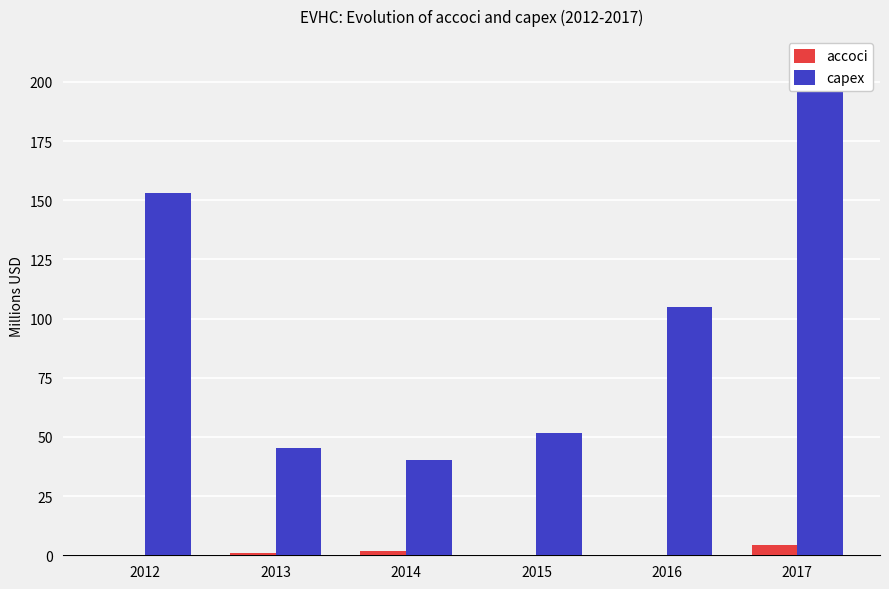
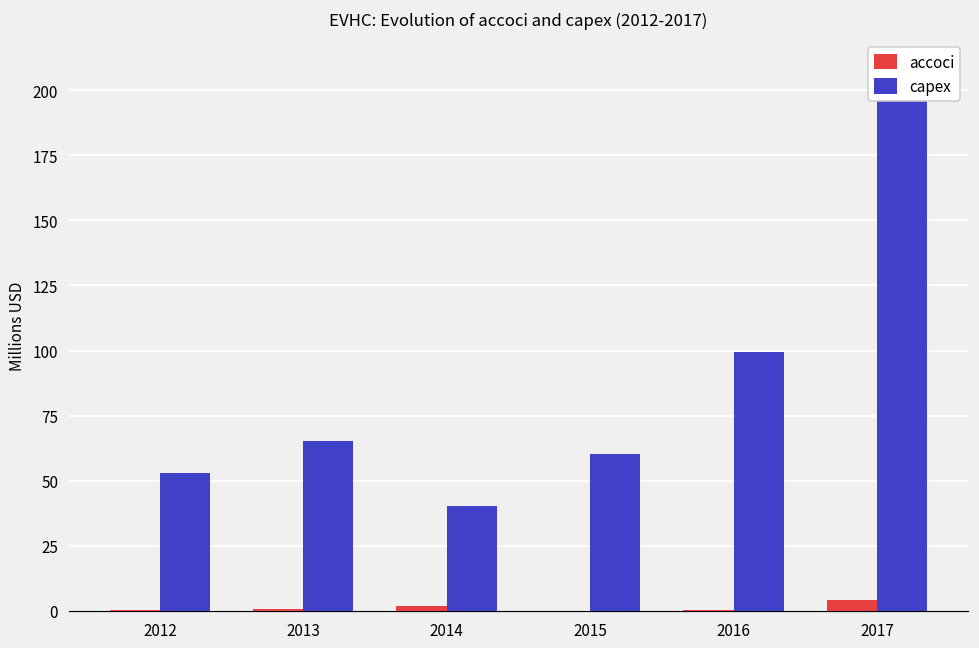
  {
    "accoci": {
      "2014": 2,
      "2015": 0,
      "2017": 4
    },
    "capex": {
-     "2012": 153,
-     "2013": 45,
+     "2012": 53,
+     "2013": 65,
      "2014": 40,
-     "2015": 52,
-     "2016": 105
+     "2015": 60,
+     "2016": 100
    }
  }
